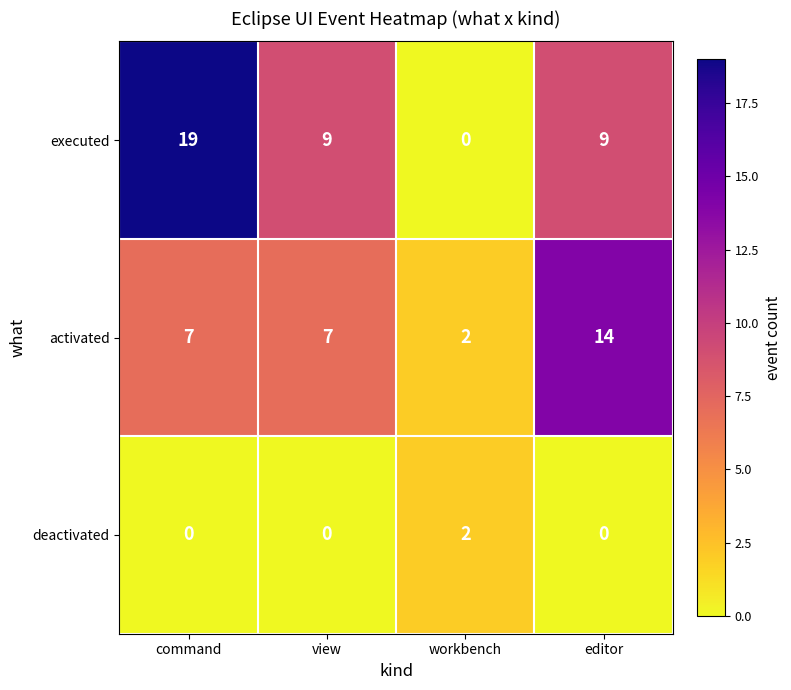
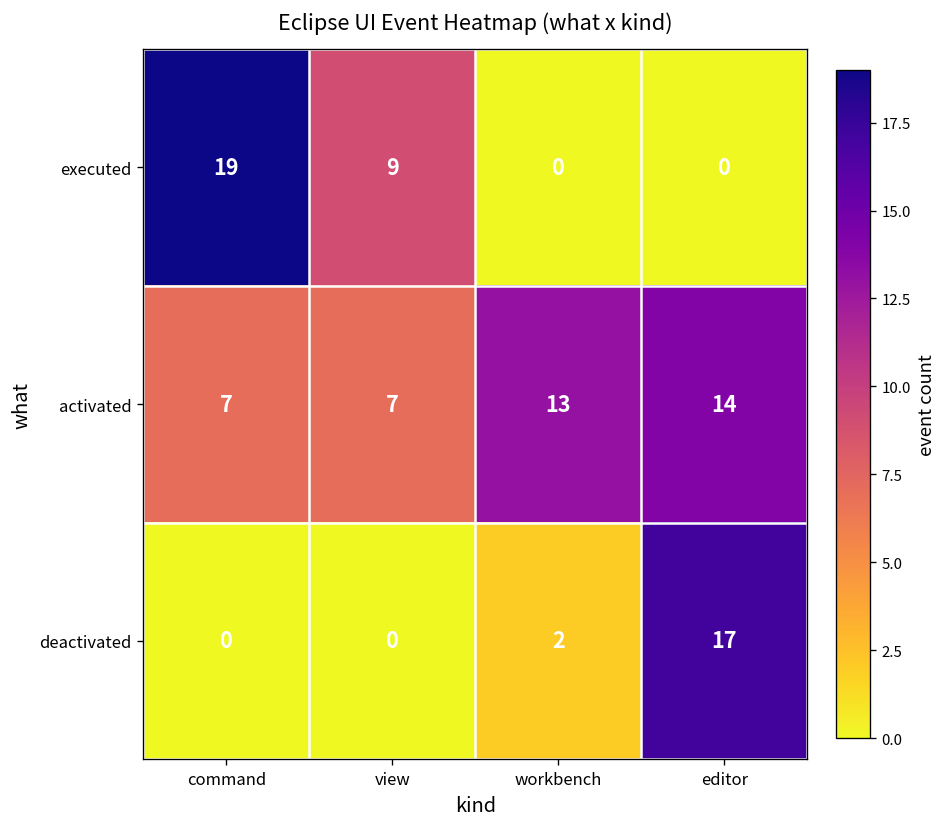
  {
    "executed": {
      "command": 19,
      "view": 9,
      "workbench": 0,
-     "editor": 9
+     "editor": 0
    },
    "activated": {
      "command": 7,
      "view": 7,
-     "workbench": 2,
+     "workbench": 13,
      "editor": 14
    },
    "deactivated": {
      "command": 0,
      "view": 0,
      "workbench": 2,
-     "editor": 0
+     "editor": 17
    }
  }
